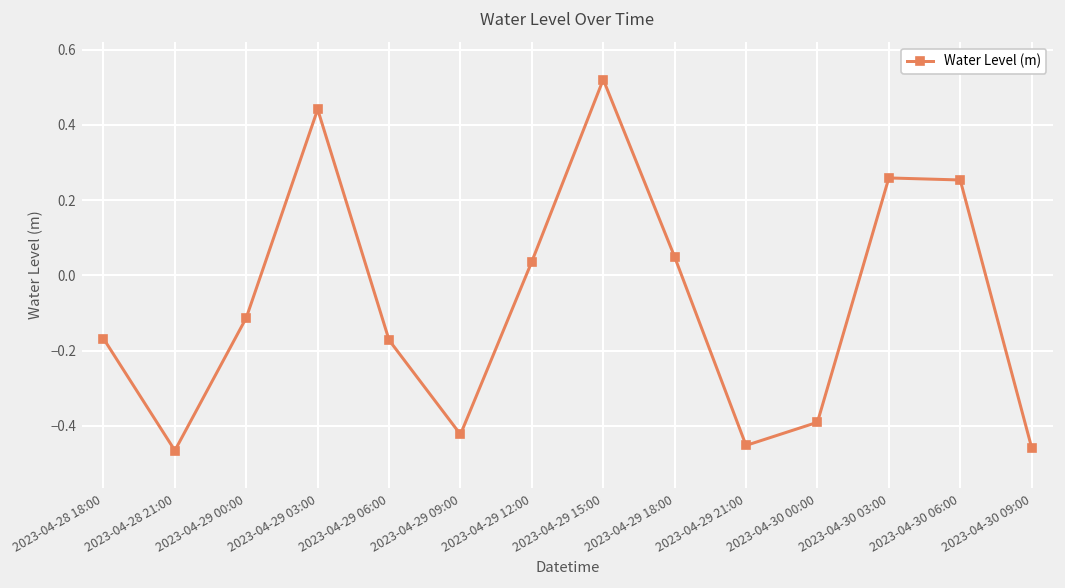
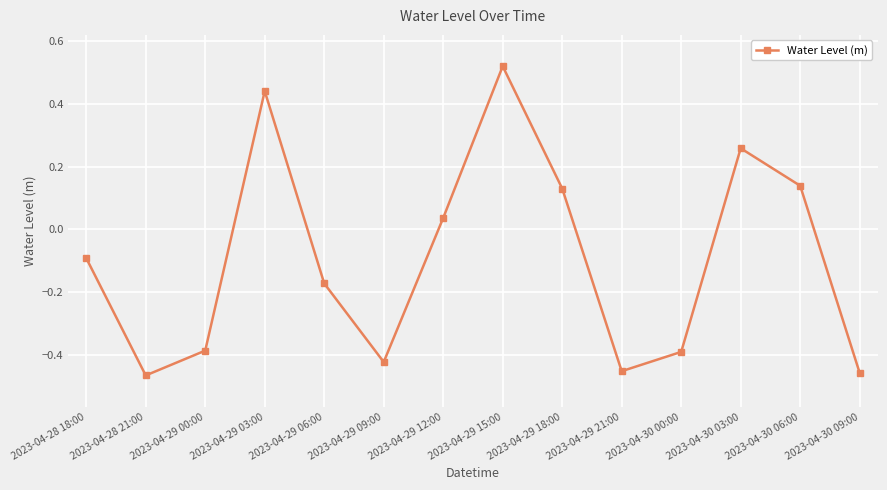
  {
-   "2023-04-28 18:00": -0.17,
+   "2023-04-28 18:00": -0.09,
    "2023-04-28 21:00": -0.47,
-   "2023-04-29 00:00": -0.11,
+   "2023-04-29 00:00": -0.39,
    "2023-04-29 03:00": 0.44,
    "2023-04-29 06:00": -0.17,
    "2023-04-29 09:00": -0.42,
    "2023-04-29 12:00": 0.04,
    "2023-04-29 15:00": 0.52,
-   "2023-04-29 18:00": 0.05,
+   "2023-04-29 18:00": 0.13,
    "2023-04-29 21:00": -0.45,
    "2023-04-30 00:00": -0.39,
    "2023-04-30 03:00": 0.26,
-   "2023-04-30 06:00": 0.25,
+   "2023-04-30 06:00": 0.14,
    "2023-04-30 09:00": -0.46
  }
